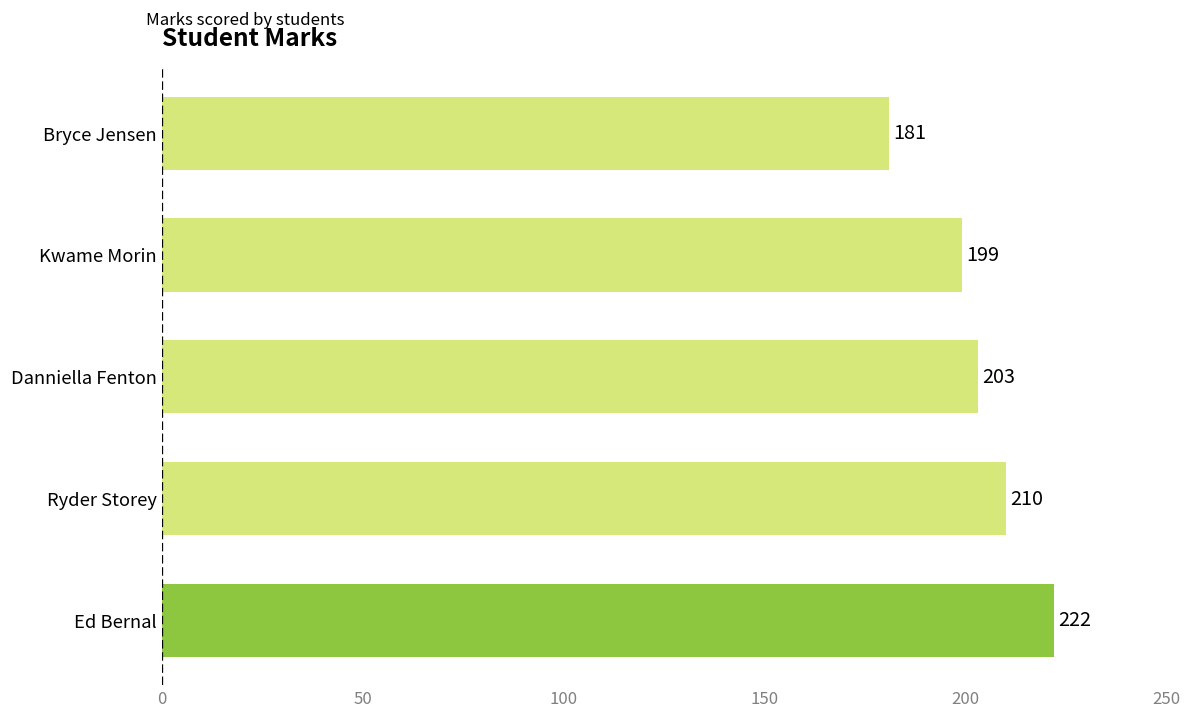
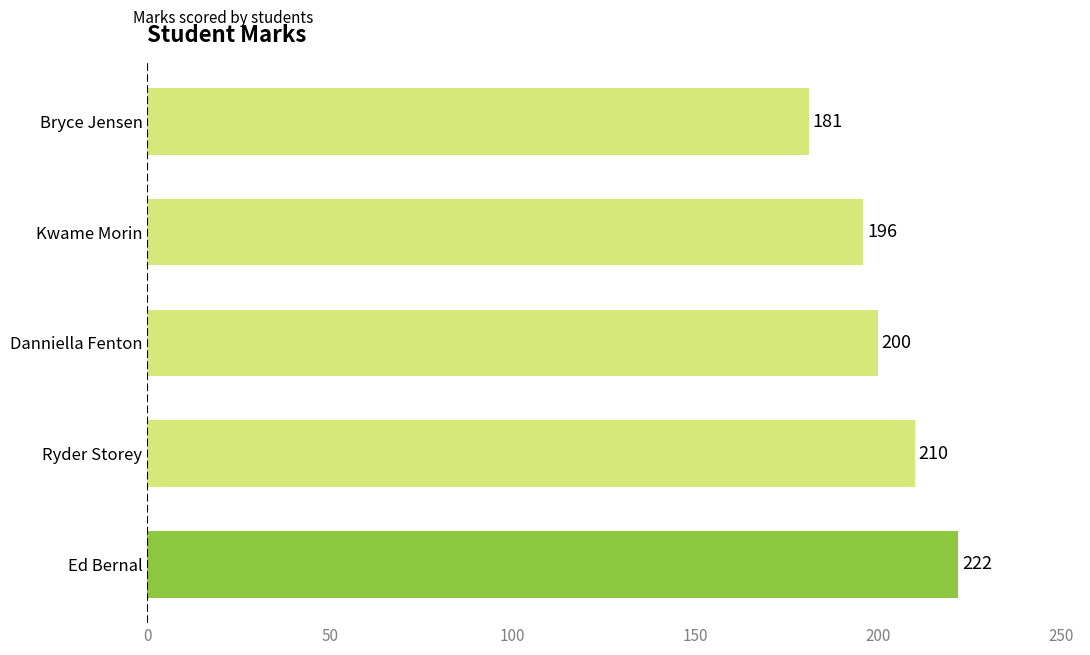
  {
    "Bryce Jensen": 181,
-   "Kwame Morin": 199,
-   "Danniella Fenton": 203,
+   "Kwame Morin": 196,
+   "Danniella Fenton": 200,
    "Ryder Storey": 210,
    "Ed Bernal": 222
  }
